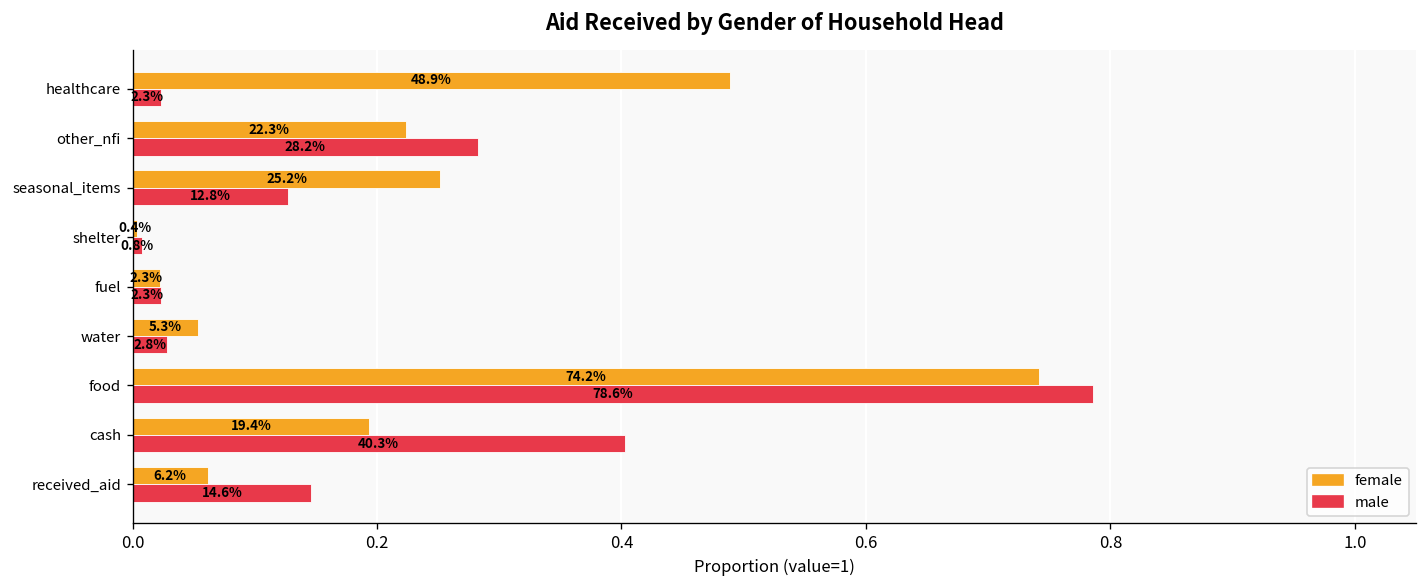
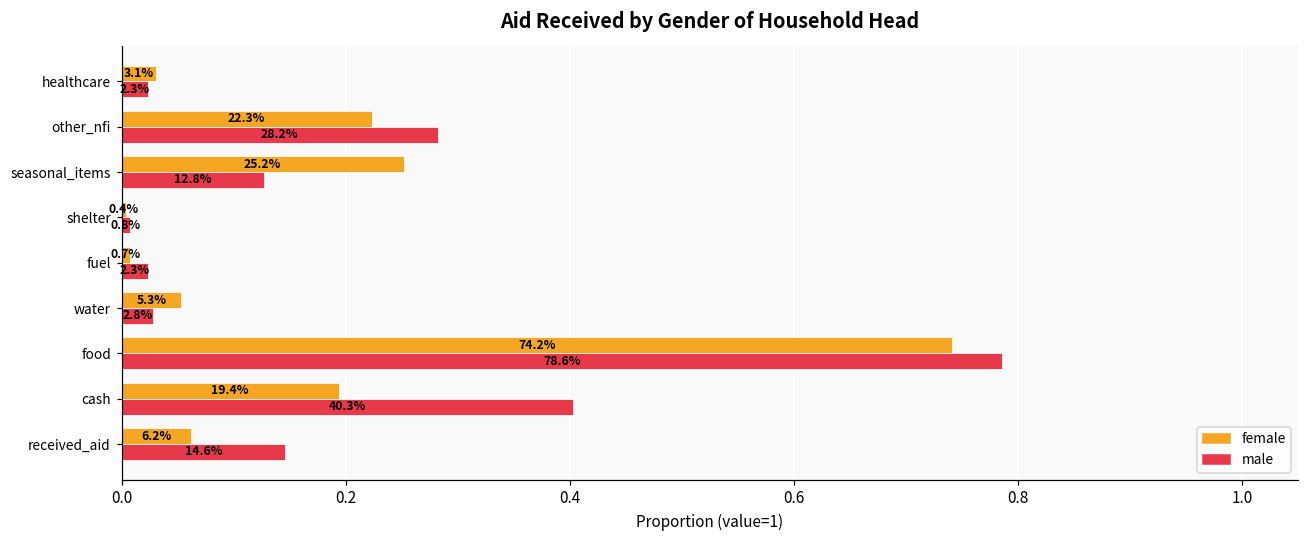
  {
    "female": {
-     "healthcare": "48.9%",
+     "healthcare": "3.1%",
      "other_nfi": "22.3%",
      "seasonal_items": "25.2%",
      "shelter": "0.4%",
-     "fuel": "2.3%",
+     "fuel": "0.7%",
      "water": "5.3%",
      "food": "74.2%",
      "cash": "19.4%",
      "received_aid": "6.2%"
    },
    "male": {
      "healthcare": "2.3%",
      "other_nfi": "28.2%",
      "seasonal_items": "12.8%",
      "shelter": "0.8%",
      "fuel": "2.3%",
      "water": "2.8%",
      "food": "78.6%",
      "cash": "40.3%",
      "received_aid": "14.6%"
    }
  }
